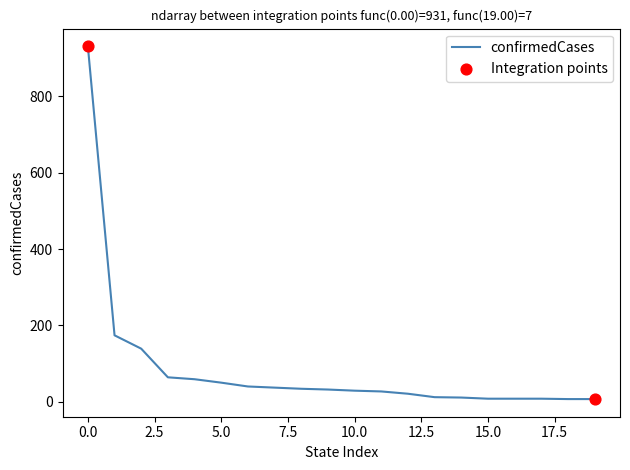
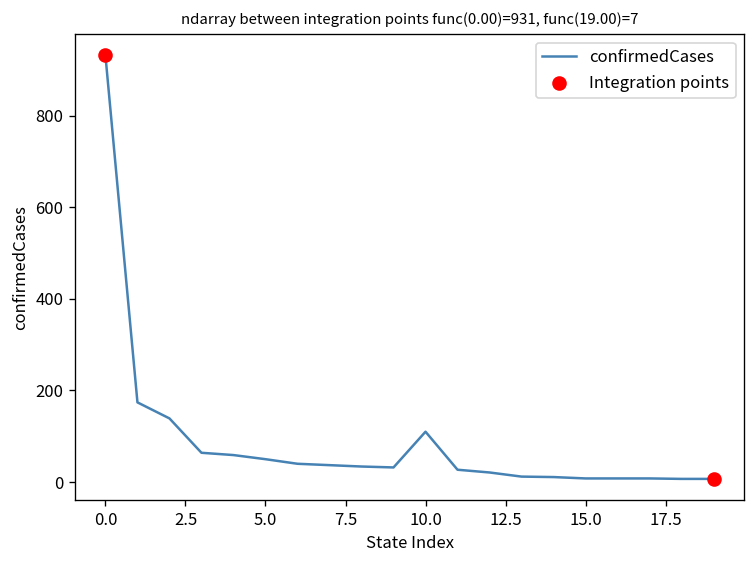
  {
    "confirmedCases": {
      "5.0": 50,
-     "10.0": 30,
+     "10.0": 110,
      "15.0": 10
    }
  }
